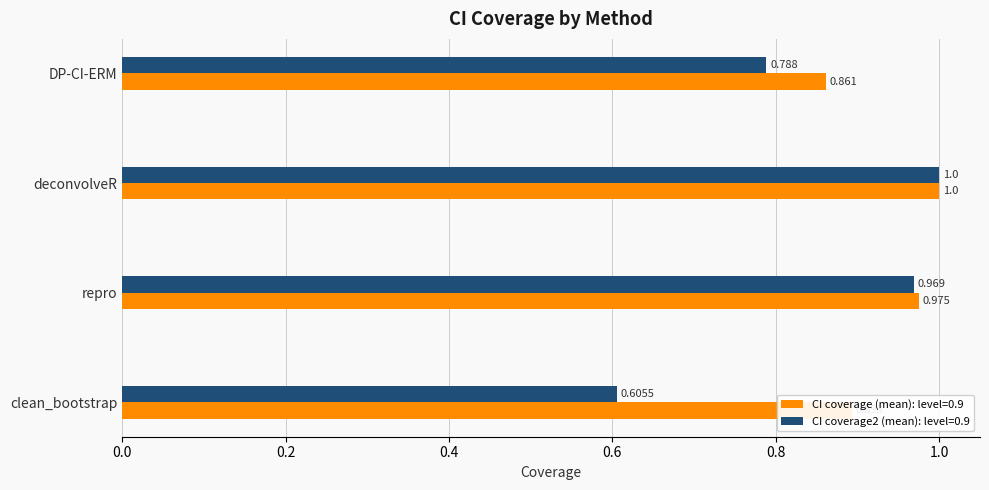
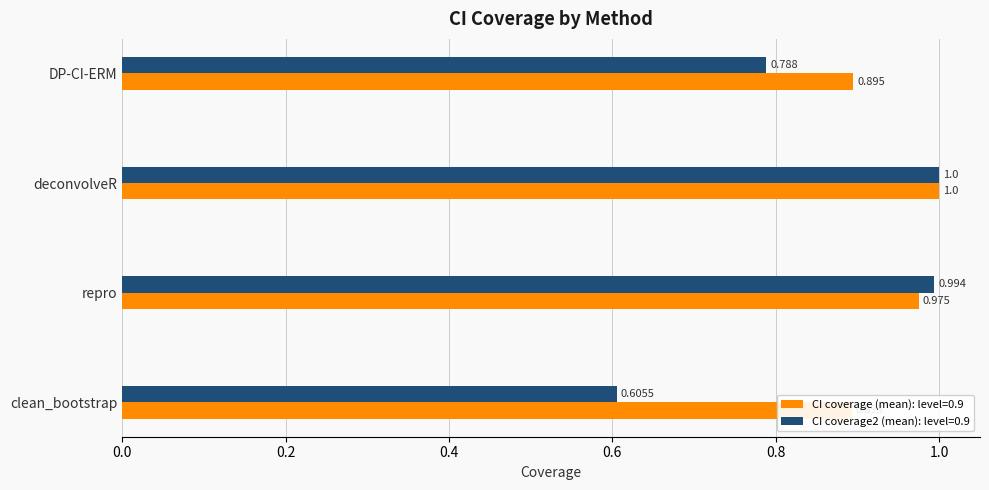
  {
    "CI coverage (mean): level=0.9": {
-     "DP-CI-ERM": 0.861,
+     "DP-CI-ERM": 0.895,
      "deconvolveR": 1.0,
      "repro": 0.975
    },
    "CI coverage2 (mean): level=0.9": {
      "DP-CI-ERM": 0.788,
      "deconvolveR": 1.0,
-     "repro": 0.969,
+     "repro": 0.994,
      "clean_bootstrap": 0.6055
    }
  }
